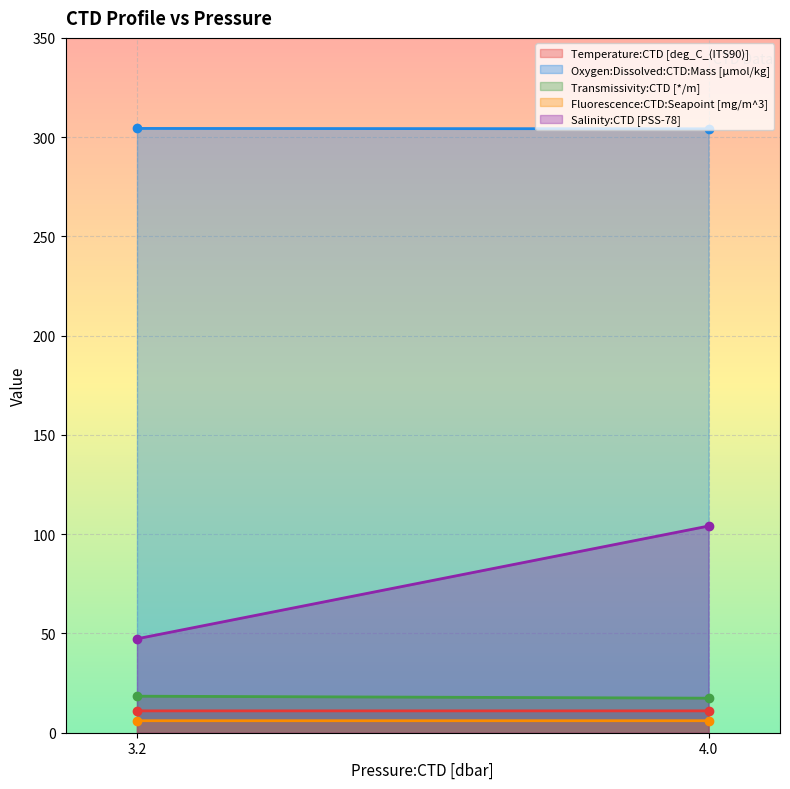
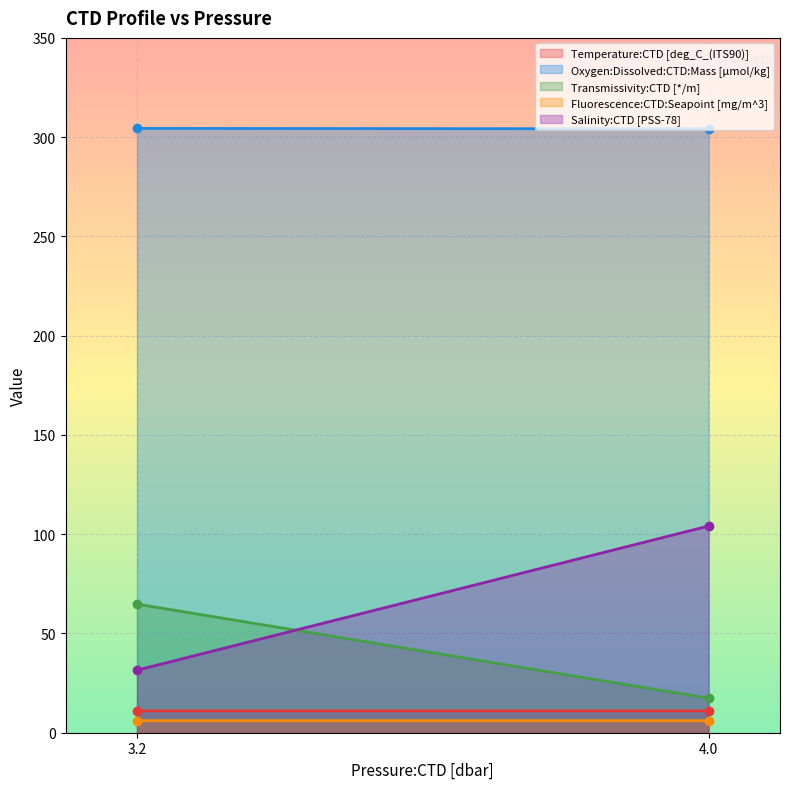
  {
    "Oxygen:Dissolved:CTD:Mass [µmol/kg]": {
      "3.2": 304
    },
    "Transmissivity:CTD [*/m]": {
-     "3.2": 18,
+     "3.2": 65,
      "4.0": 17
    },
    "Salinity:CTD [PSS-78]": {
-     "3.2": 47,
+     "3.2": 31,
      "4.0": 104
    }
  }
